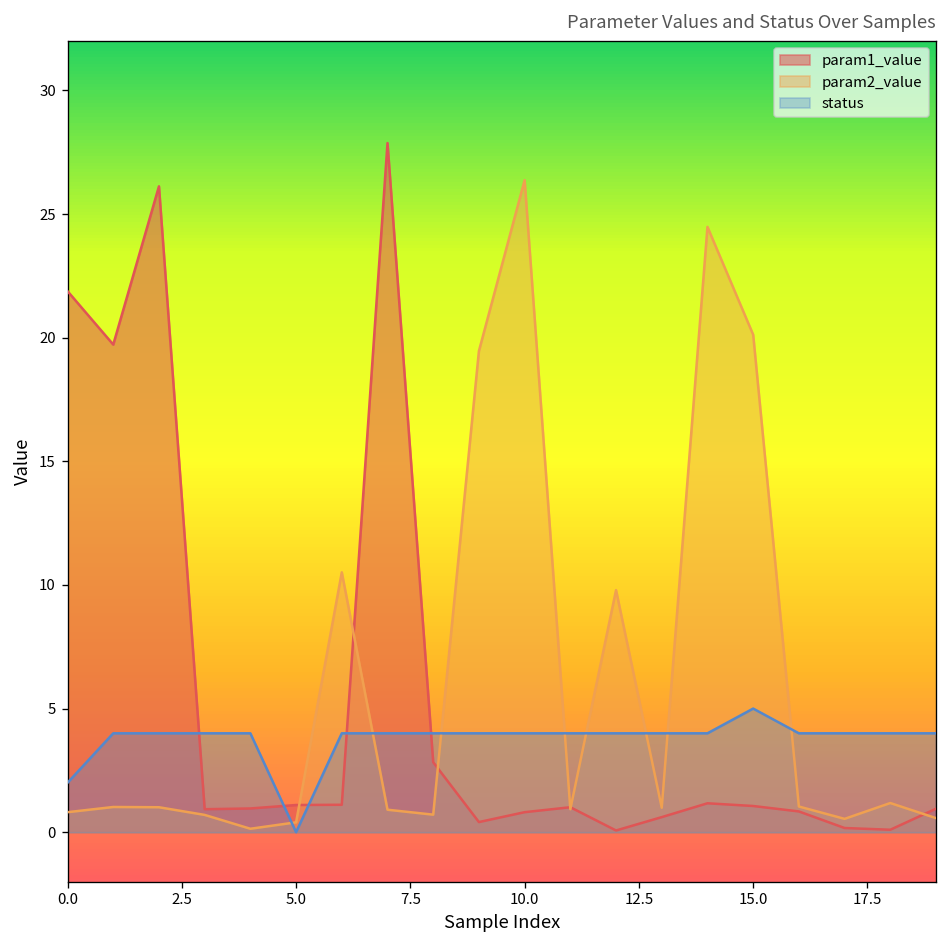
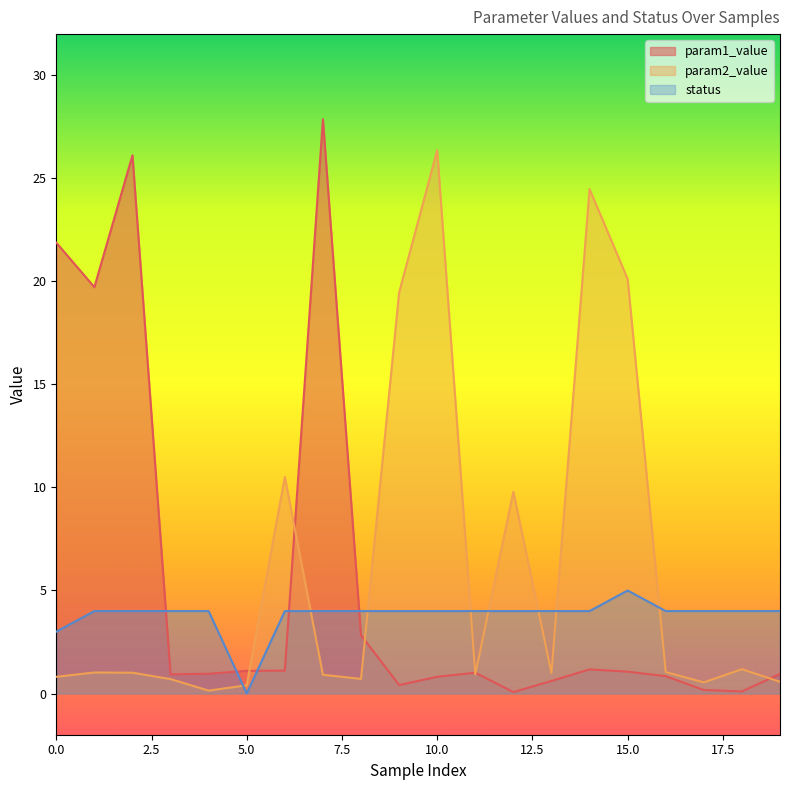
  {
    "status": {
-     "0.0": 2,
+     "0.0": 3,
      "5.0": 0,
      "10.0": 4,
      "15.0": 5
    }
  }
